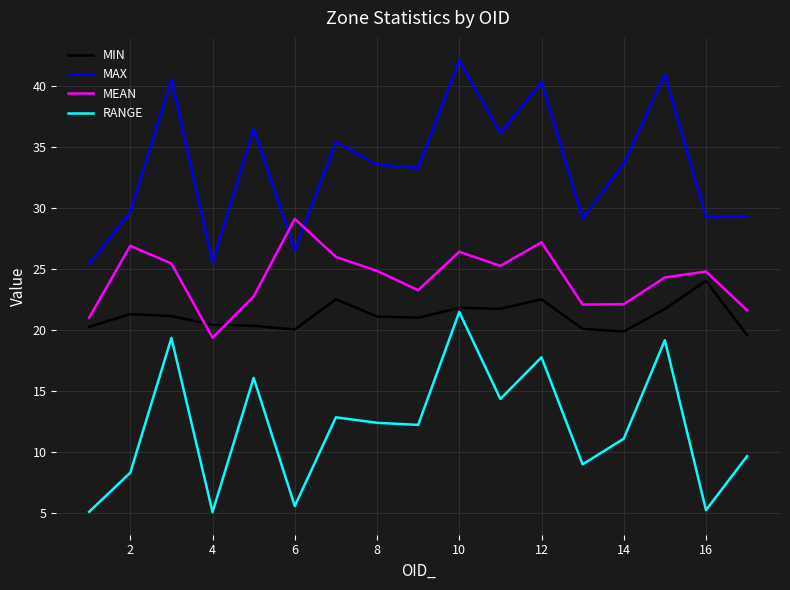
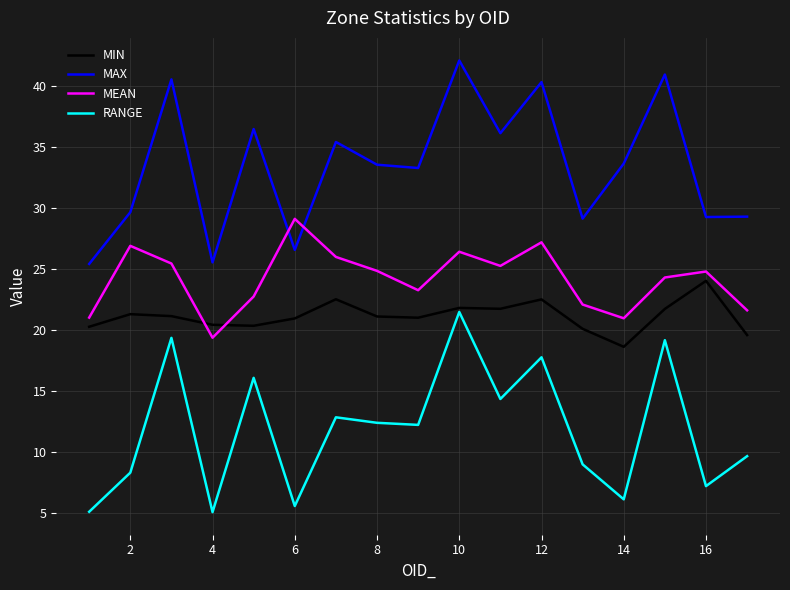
  {
    "MIN": {
      "2": 21.3,
      "4": 20.4,
-     "6": 20.1,
+     "6": 21.0,
      "8": 21.1,
      "10": 21.8,
      "12": 22.5,
-     "14": 19.9,
+     "14": 18.6,
      "16": 24.0
    },
    "MAX": {
      "2": 29.6,
      "4": 25.5,
      "6": 26.6,
      "8": 33.5,
      "10": 42.1,
      "12": 40.3,
      "14": 33.6,
      "16": 29.3
    },
    "MEAN": {
      "2": 26.9,
      "4": 19.4,
      "6": 29.1,
      "8": 24.9,
      "10": 26.4,
      "12": 27.2,
-     "14": 22.1,
+     "14": 21.0,
      "16": 24.8
    },
    "RANGE": {
      "2": 8.3,
      "4": 5.1,
      "6": 5.6,
      "8": 12.4,
      "10": 21.5,
      "12": 17.8,
-     "14": 11.1,
-     "16": 5.3
+     "14": 6.2,
+     "16": 7.2
    }
  }
